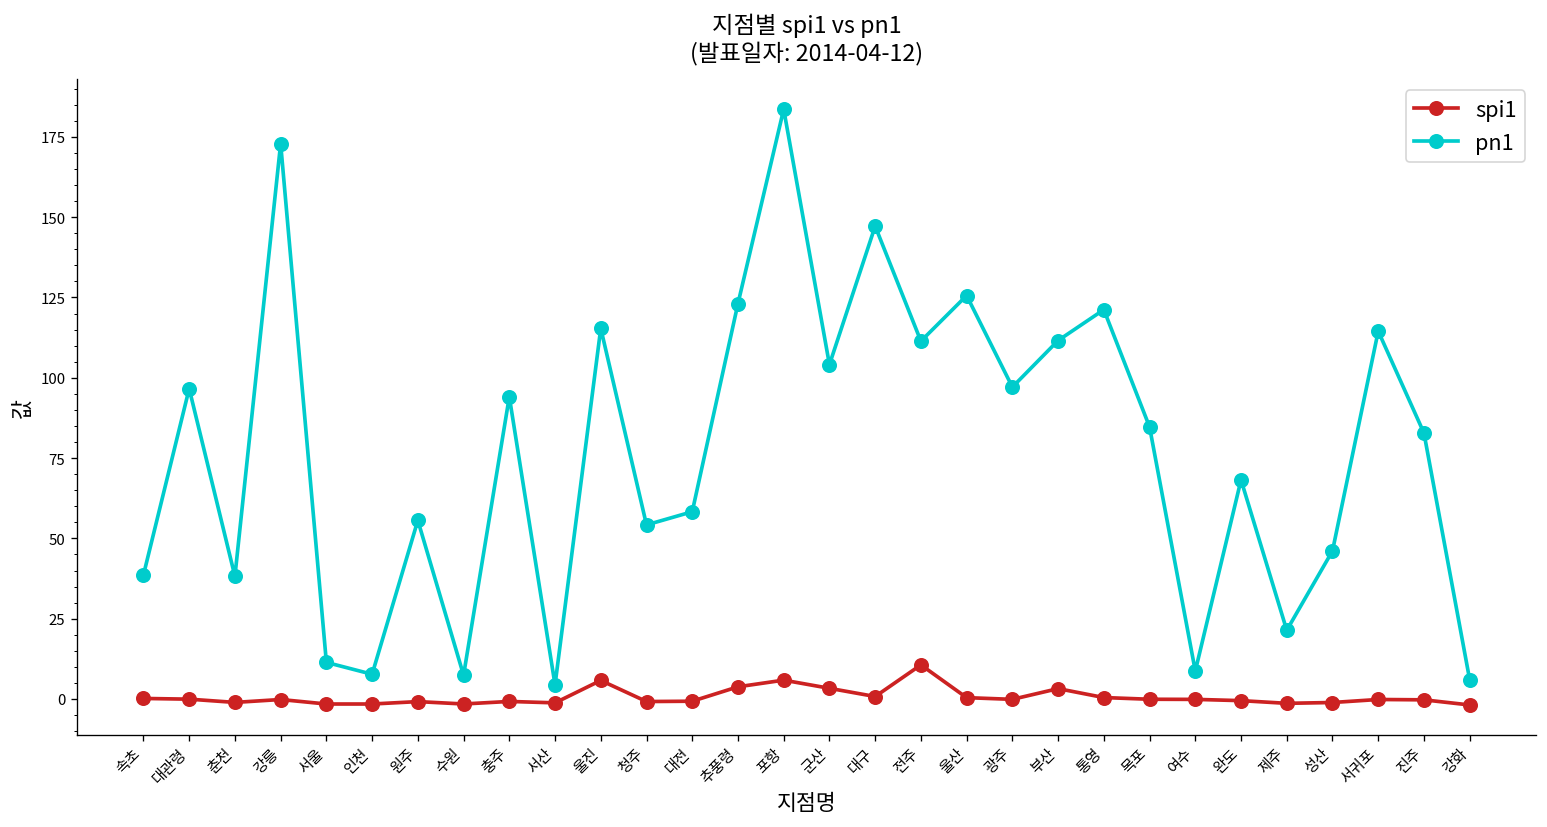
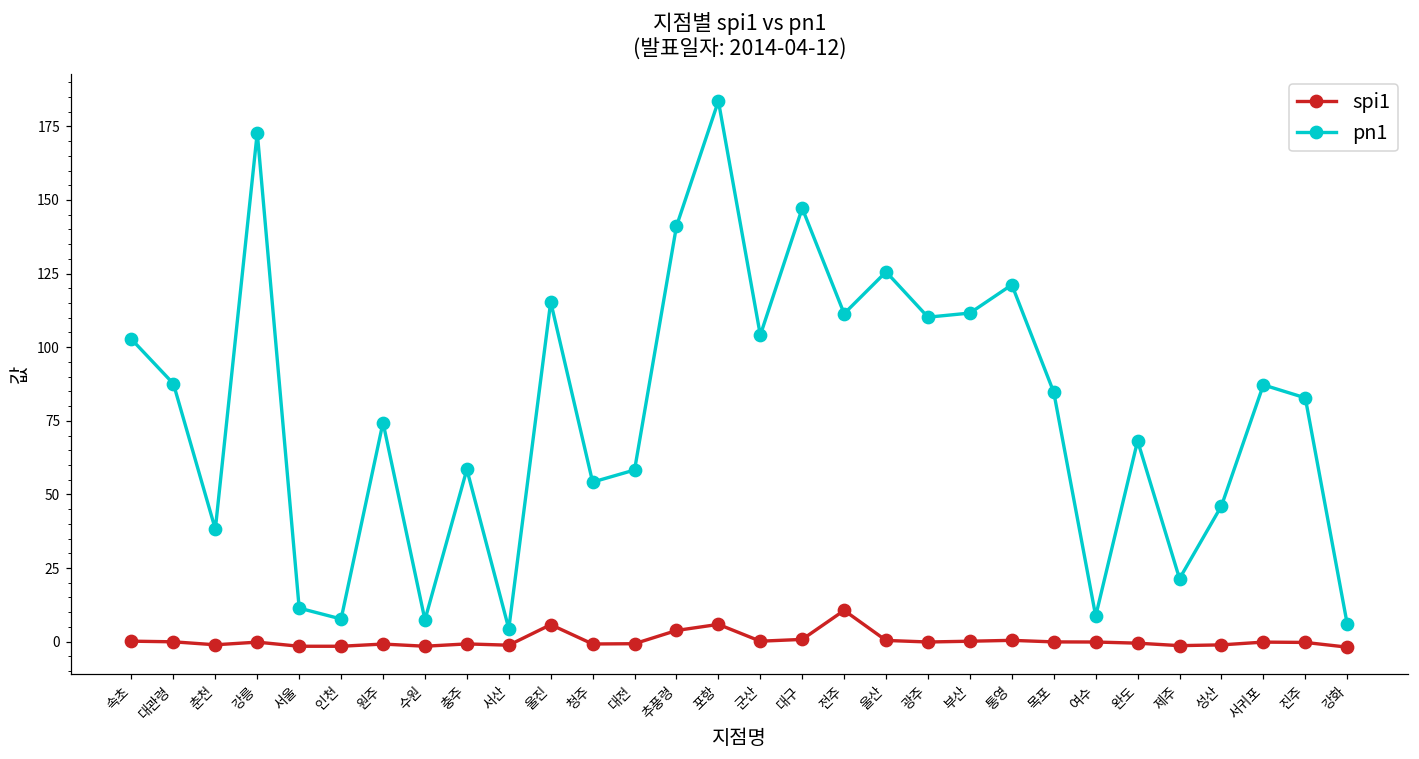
  {
    "spi1": {
      "속초": 0,
      "대관령": 0,
      "춘천": -1,
      "강릉": 0,
      "서울": -2,
      "인천": -2,
      "원주": -1,
      "수원": -2,
      "충주": -1,
      "서산": -1,
      "울진": 6,
      "청주": -1,
      "대전": -1,
      "추풍령": 4,
      "포항": 6,
-     "군산": 3,
+     "군산": 0,
      "대구": 1,
      "전주": 11,
      "울산": 0,
      "광주": 0,
-     "부산": 3,
+     "부산": 0,
      "통영": 0,
      "목포": 0,
      "여수": 0,
      "완도": -1,
      "제주": -1,
      "성산": -1,
      "서귀포": 0,
      "진주": 0,
      "강화": -2
    },
    "pn1": {
-     "속초": 39,
-     "대관령": 97,
+     "속초": 103,
+     "대관령": 88,
      "춘천": 38,
      "강릉": 173,
      "서울": 11,
      "인천": 8,
-     "원주": 56,
+     "원주": 74,
      "수원": 7,
-     "충주": 94,
+     "충주": 59,
      "서산": 4,
      "울진": 115,
      "청주": 54,
      "대전": 58,
-     "추풍령": 123,
+     "추풍령": 141,
      "포항": 184,
      "군산": 104,
      "대구": 147,
      "전주": 111,
      "울산": 126,
-     "광주": 97,
+     "광주": 110,
      "부산": 112,
      "통영": 121,
      "목포": 85,
      "여수": 9,
      "완도": 68,
      "제주": 21,
      "성산": 46,
-     "서귀포": 115,
+     "서귀포": 87,
      "진주": 83,
      "강화": 6
    }
  }
